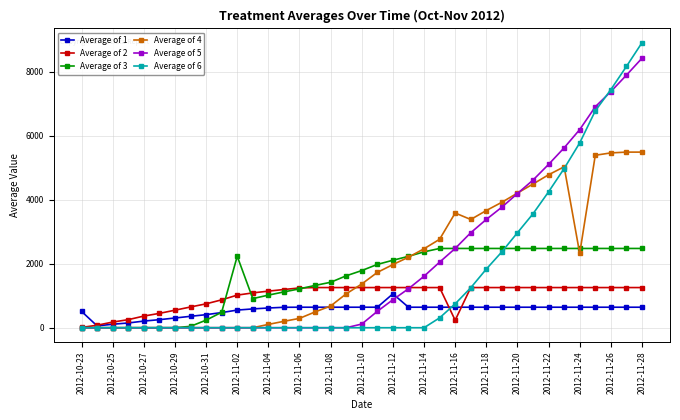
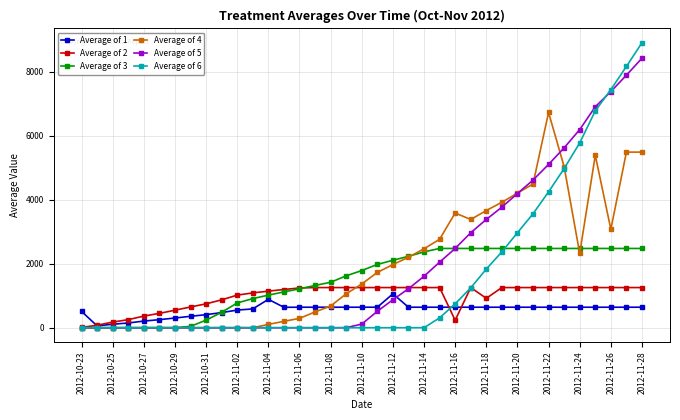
  {
    "Average of 1": {
      "2012-10-23": 500,
      "2012-10-27": 200,
      "2012-10-29": 300,
      "2012-10-31": 400,
      "2012-11-02": 600,
-     "2012-11-04": 600,
+     "2012-11-04": 900,
      "2012-11-06": 600,
      "2012-11-10": 600,
      "2012-11-12": 1100,
      "2012-11-14": 600,
      "2012-11-16": 600,
      "2012-11-18": 600,
      "2012-11-20": 600,
      "2012-11-22": 600,
      "2012-11-24": 600,
      "2012-11-26": 600,
      "2012-11-28": 600
    },
    "Average of 2": {
      "2012-10-27": 400,
      "2012-10-29": 500,
      "2012-10-31": 700,
      "2012-11-02": 1000,
      "2012-11-04": 1100,
      "2012-11-08": 1300,
      "2012-11-10": 1300,
      "2012-11-12": 1300,
      "2012-11-14": 1300,
      "2012-11-16": 200,
-     "2012-11-18": 1300,
+     "2012-11-18": 900,
      "2012-11-20": 1300,
      "2012-11-22": 1300,
      "2012-11-24": 1300,
      "2012-11-26": 1300,
      "2012-11-28": 1300
    },
    "Average of 3": {
      "2012-10-31": 200,
-     "2012-11-02": 2200,
+     "2012-11-02": 800,
      "2012-11-04": 1000,
      "2012-11-08": 1400,
      "2012-11-10": 1800,
      "2012-11-12": 2100,
      "2012-11-14": 2400,
      "2012-11-18": 2500,
      "2012-11-20": 2500,
      "2012-11-22": 2500,
      "2012-11-24": 2500,
      "2012-11-26": 2500,
      "2012-11-28": 2500
    },
    "Average of 4": {
      "2012-11-04": 100,
      "2012-11-06": 300,
      "2012-11-10": 1400,
      "2012-11-12": 2000,
      "2012-11-14": 2500,
      "2012-11-16": 3600,
      "2012-11-18": 3700,
-     "2012-11-22": 4800,
+     "2012-11-22": 6700,
      "2012-11-24": 2300,
-     "2012-11-26": 5500,
+     "2012-11-26": 3100,
      "2012-11-28": 5500
    },
    "Average of 5": {
      "2012-11-10": 100,
      "2012-11-12": 900,
      "2012-11-14": 1600,
      "2012-11-18": 3400,
      "2012-11-22": 5100,
      "2012-11-24": 6200,
      "2012-11-28": 8400
    },
    "Average of 6": {
      "2012-11-10": 0,
      "2012-11-12": 0,
      "2012-11-14": 0,
      "2012-11-16": 700,
      "2012-11-18": 1800,
      "2012-11-20": 3000,
      "2012-11-22": 4200,
      "2012-11-24": 5800,
      "2012-11-28": 8900
    }
  }
